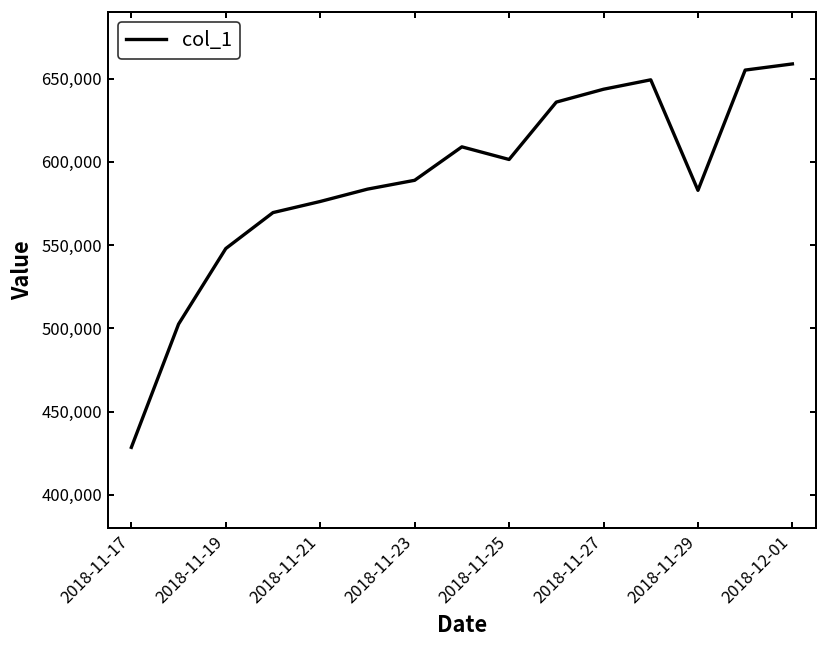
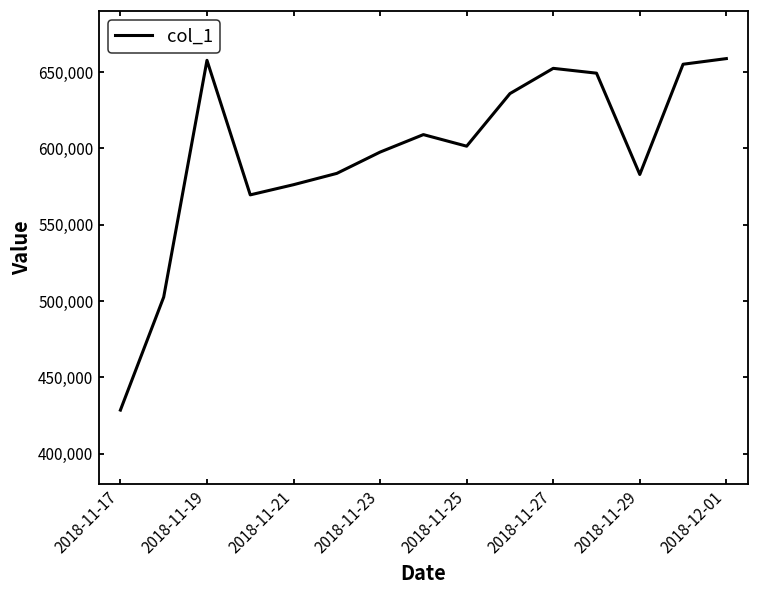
  {
    "2018-11-17": "429,000",
-   "2018-11-19": "548,000",
+   "2018-11-19": "658,000",
    "2018-11-21": "576,000",
-   "2018-11-23": "589,000",
+   "2018-11-23": "598,000",
    "2018-11-25": "601,000",
-   "2018-11-27": "644,000",
+   "2018-11-27": "652,000",
    "2018-11-29": "583,000",
    "2018-12-01": "659,000"
  }
